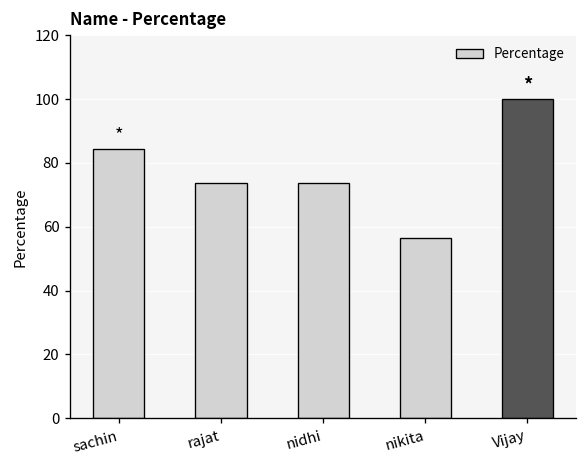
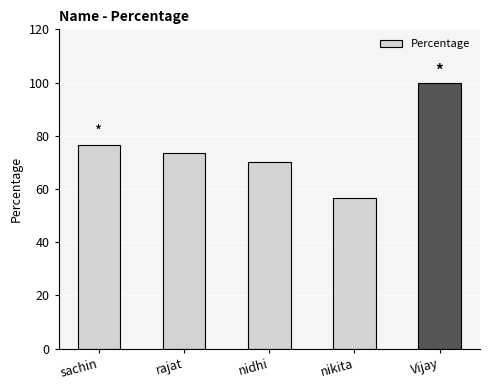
  {
-   "sachin": 84,
+   "sachin": 77,
    "rajat": 74,
-   "nidhi": 74,
+   "nidhi": 70,
    "nikita": 57,
    "Vijay": 100
  }
